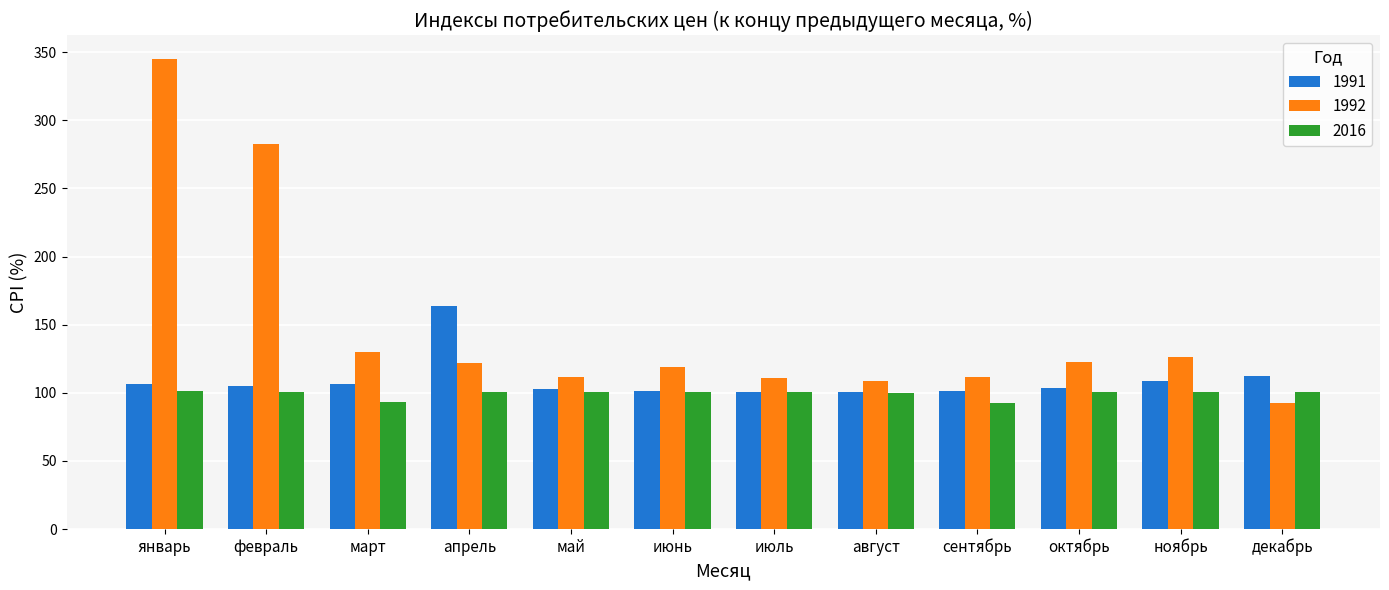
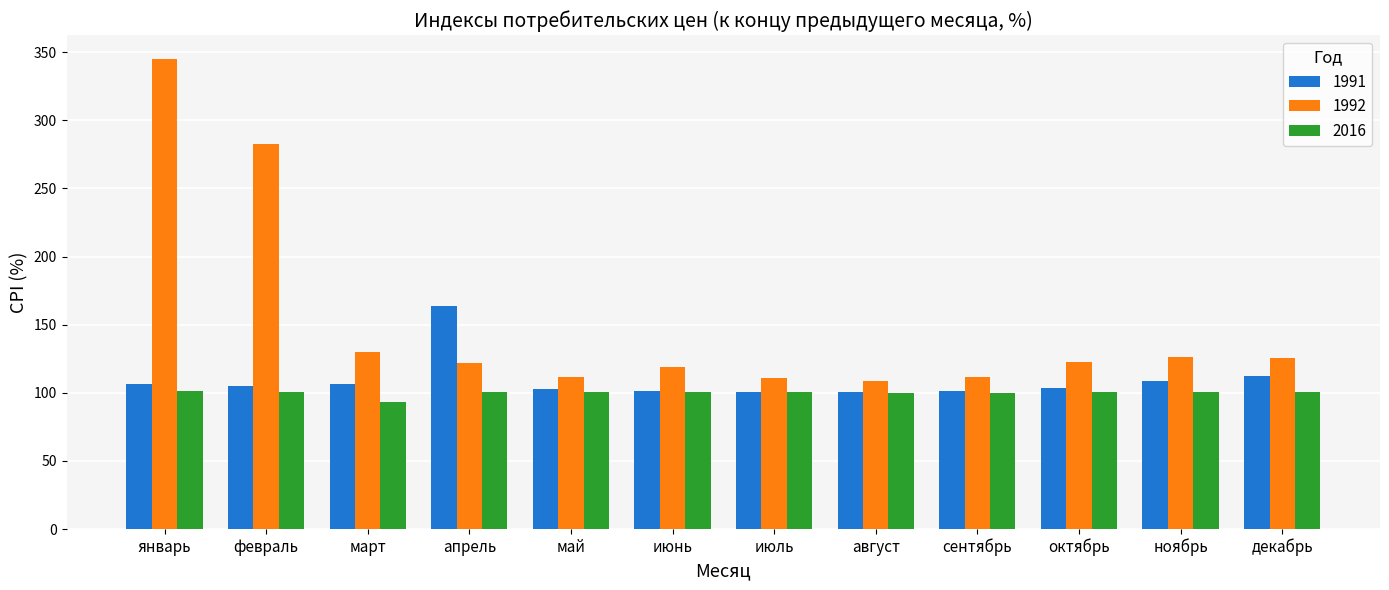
  {
    "1991": {
      "январь": 106,
      "февраль": 105,
      "март": 106,
      "апрель": 164,
      "май": 103,
      "июнь": 101,
      "июль": 101,
      "август": 101,
      "сентябрь": 101,
      "октябрь": 104,
      "ноябрь": 109,
      "декабрь": 112
    },
    "1992": {
      "январь": 345,
      "февраль": 283,
      "март": 130,
      "апрель": 122,
      "май": 112,
      "июнь": 119,
      "июль": 111,
      "август": 109,
      "сентябрь": 112,
      "октябрь": 123,
      "ноябрь": 126,
-     "декабрь": 93
+     "декабрь": 125
    },
    "2016": {
      "январь": 101,
      "февраль": 101,
      "март": 93,
      "апрель": 100,
      "май": 100,
      "июнь": 100,
      "июль": 101,
      "август": 100,
-     "сентябрь": 93,
+     "сентябрь": 100,
      "октябрь": 100,
      "ноябрь": 100,
      "декабрь": 100
    }
  }
